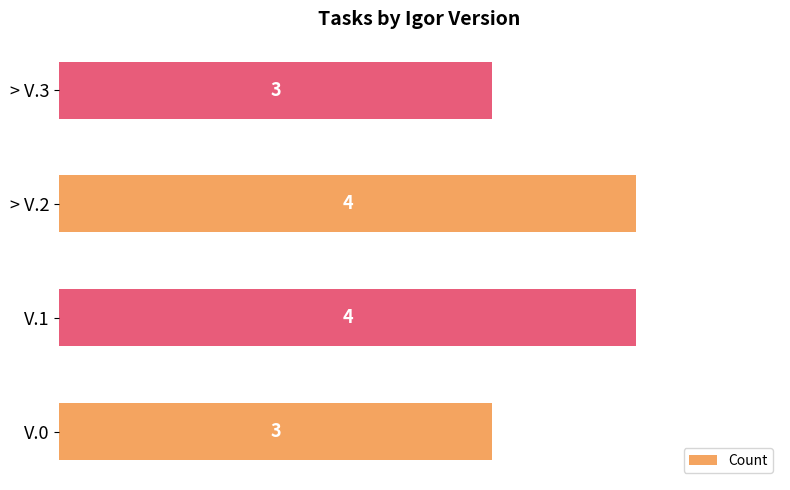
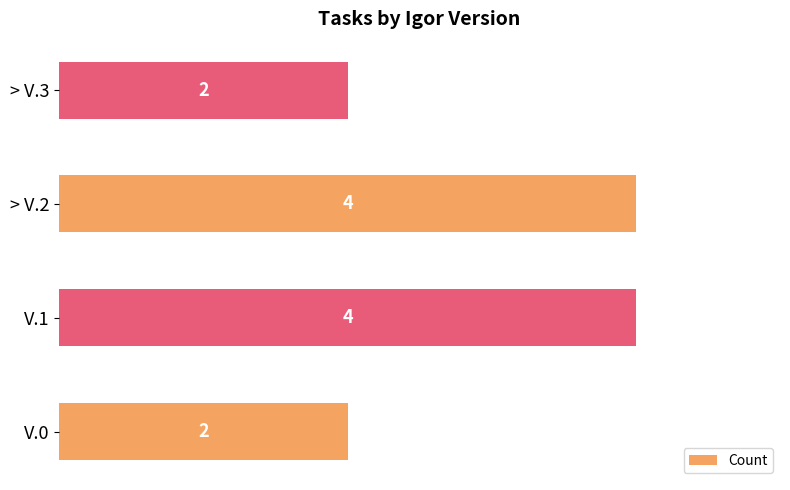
  {
-   "> V.3": 3,
+   "> V.3": 2,
    "> V.2": 4,
    "V.1": 4,
-   "V.0": 3
+   "V.0": 2
  }
